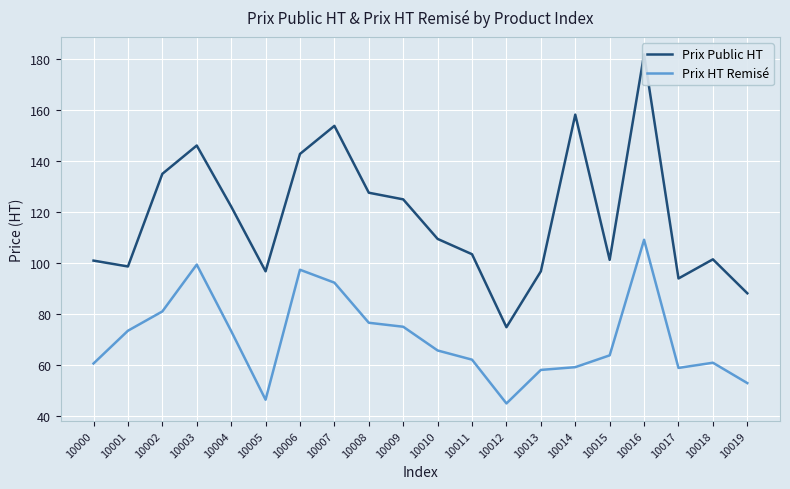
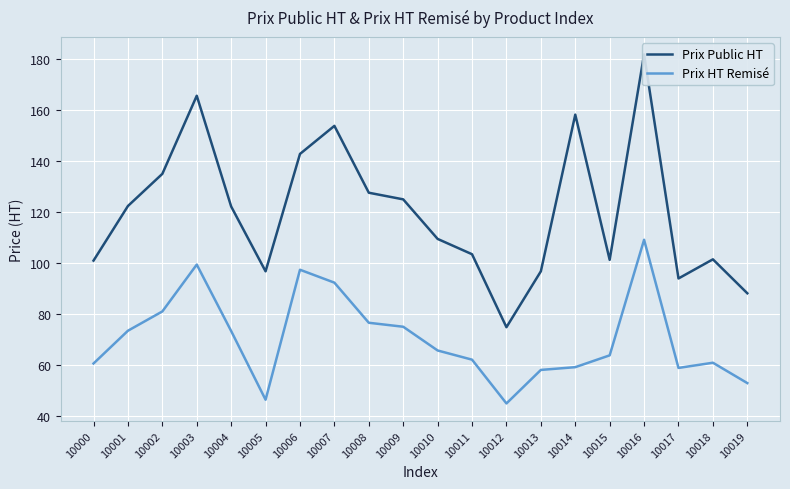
  {
    "Prix Public HT": {
      "10000": 101,
-     "10001": 99,
+     "10001": 122,
      "10002": 135,
-     "10003": 146,
+     "10003": 165,
      "10004": 122,
      "10005": 97,
      "10006": 143,
      "10007": 154,
      "10008": 127,
      "10009": 125,
      "10010": 109,
      "10011": 103,
      "10012": 75,
      "10013": 97,
      "10014": 158,
      "10015": 101,
      "10017": 94,
      "10018": 101,
      "10019": 88
    },
    "Prix HT Remisé": {
      "10000": 60,
      "10001": 73,
      "10002": 81,
      "10003": 99,
      "10004": 73,
      "10005": 46,
      "10006": 97,
      "10007": 92,
      "10008": 76,
      "10009": 75,
      "10010": 66,
      "10011": 62,
      "10012": 45,
      "10013": 58,
      "10014": 59,
      "10015": 64,
      "10016": 109,
      "10017": 59,
      "10018": 61,
      "10019": 53
    }
  }
